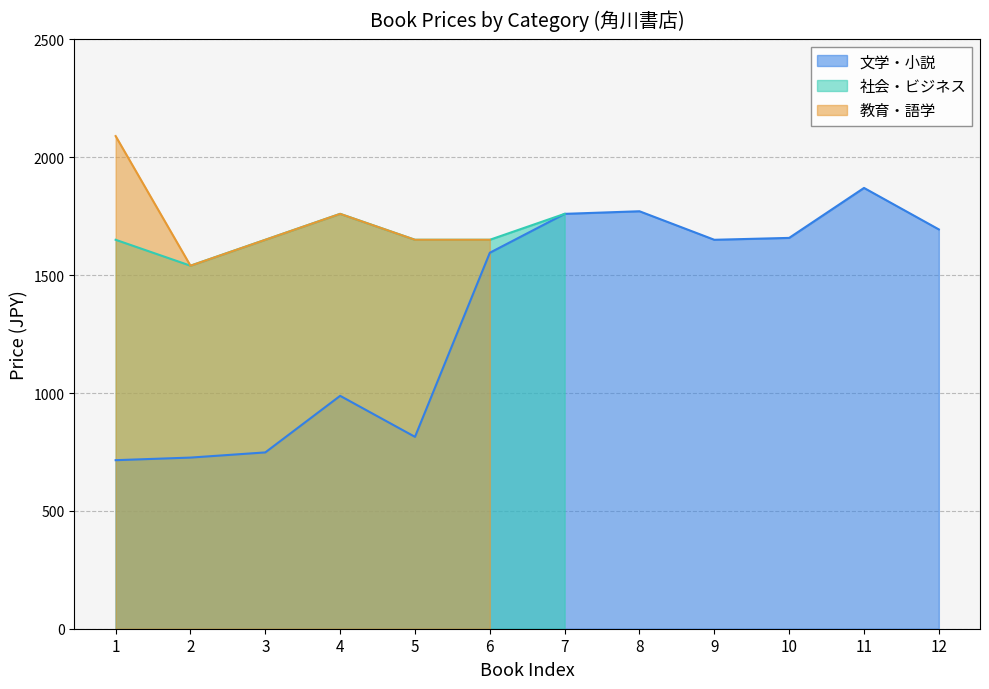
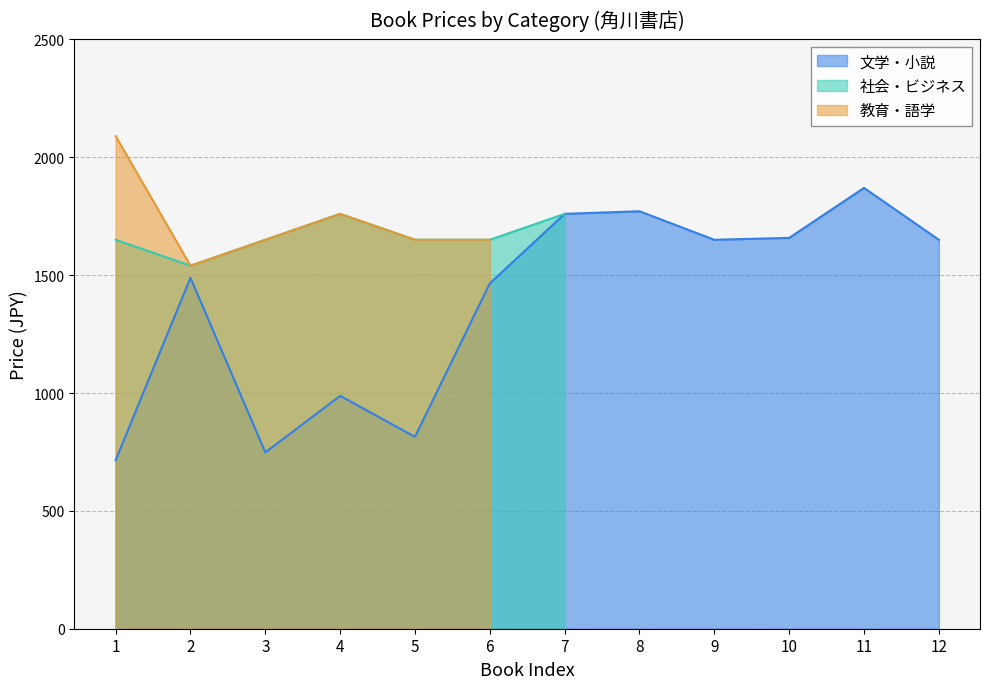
  {
    "文学・小説": {
      "1": 720,
-     "2": 730,
+     "2": 1490,
      "3": 750,
      "4": 990,
      "5": 810,
-     "6": 1600,
+     "6": 1470,
      "8": 1770,
      "9": 1650,
      "10": 1660,
      "11": 1870,
-     "12": 1690
+     "12": 1650
    },
    "社会・ビジネス": {
      "1": 1650
    },
    "教育・語学": {
      "1": 2090
    }
  }
